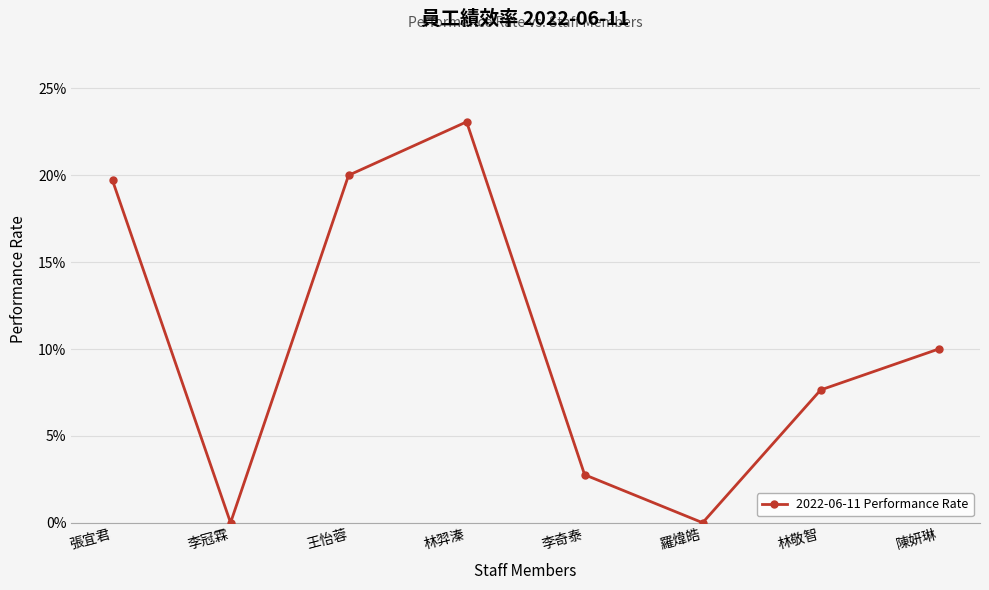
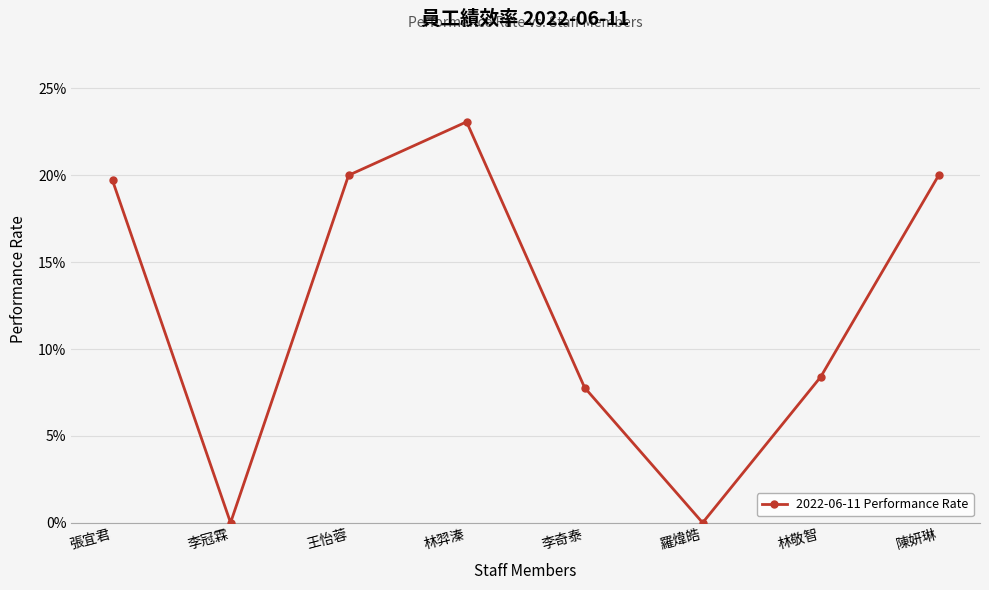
  {
    "張宜君": "19.7%",
    "李冠霖": "0.0%",
    "王怡蓉": "20.0%",
    "林羿溱": "23.1%",
-   "李奇泰": "2.8%",
+   "李奇泰": "7.8%",
    "羅煒皓": "0.0%",
-   "林敬智": "7.6%",
-   "陳妍琳": "10.0%"
+   "林敬智": "8.4%",
+   "陳妍琳": "20.0%"
  }
